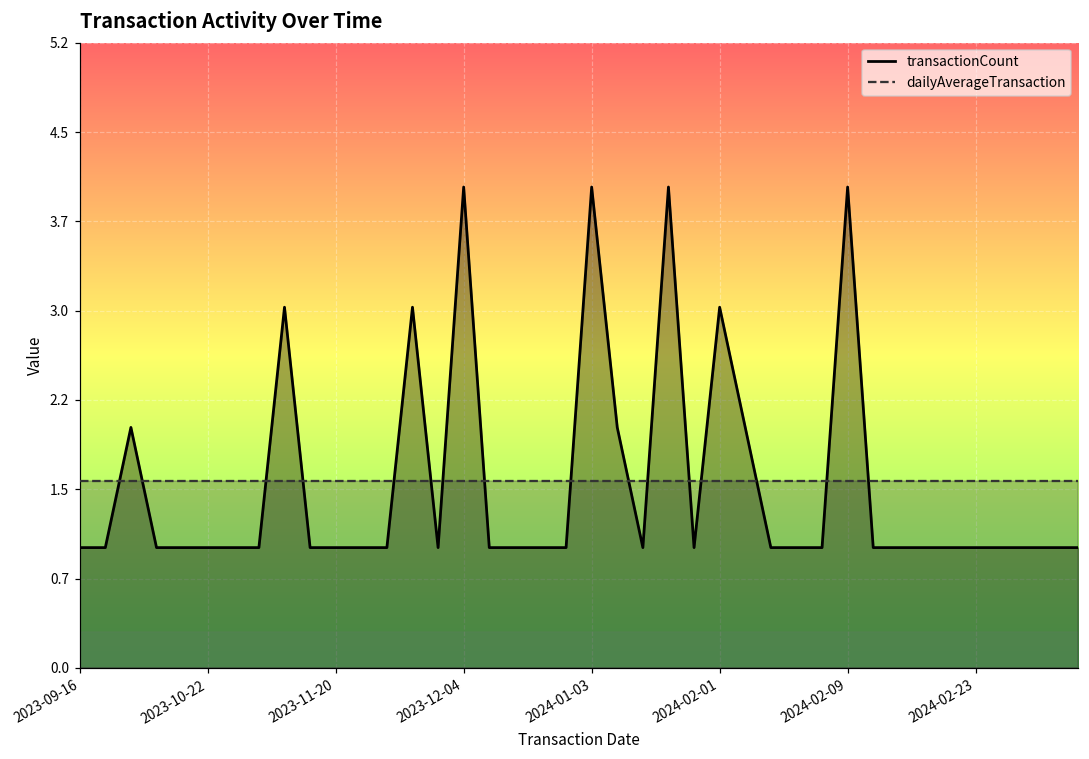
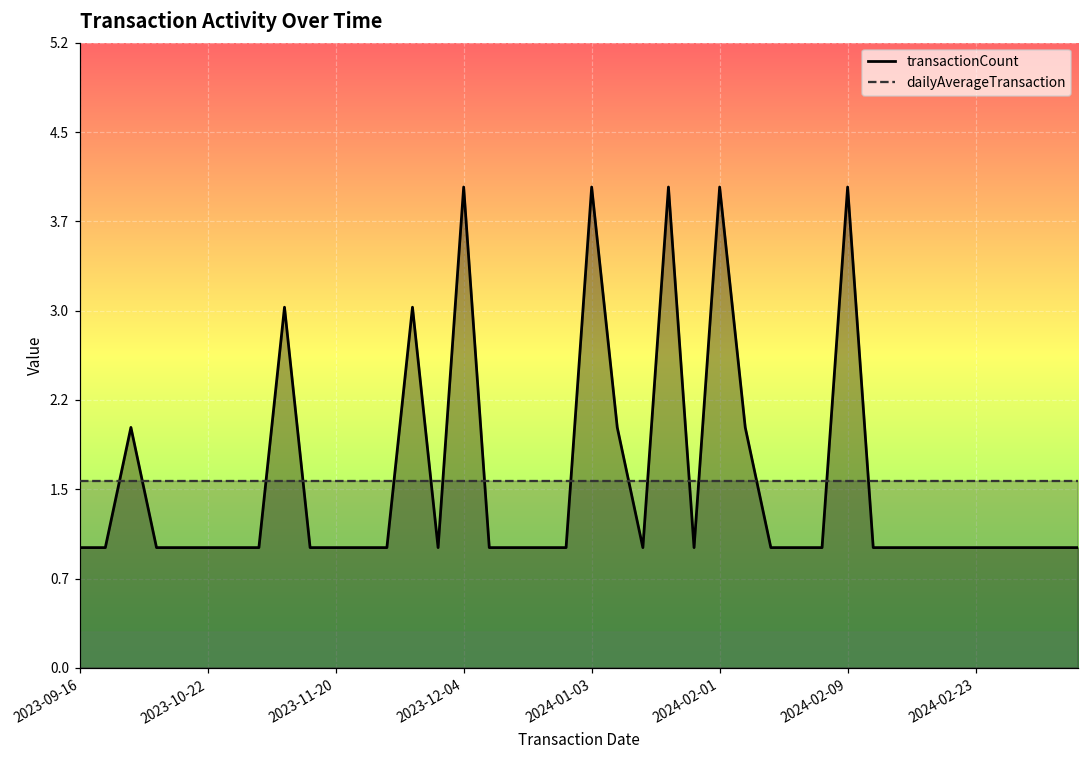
  {
    "transactionCount": {
      "2023-09-16": 1,
      "2023-10-22": 1,
      "2023-11-20": 1,
      "2023-12-04": 4,
      "2024-01-03": 4,
-     "2024-02-01": 3,
+     "2024-02-01": 4,
      "2024-02-09": 4,
      "2024-02-23": 1
    },
    "dailyAverageTransaction": {
      "2023-09-16": 1.55,
      "2023-10-22": 1.55,
      "2023-11-20": 1.55,
      "2023-12-04": 1.55,
      "2024-01-03": 1.55,
      "2024-02-01": 1.55,
      "2024-02-09": 1.55,
      "2024-02-23": 1.55
    }
  }
